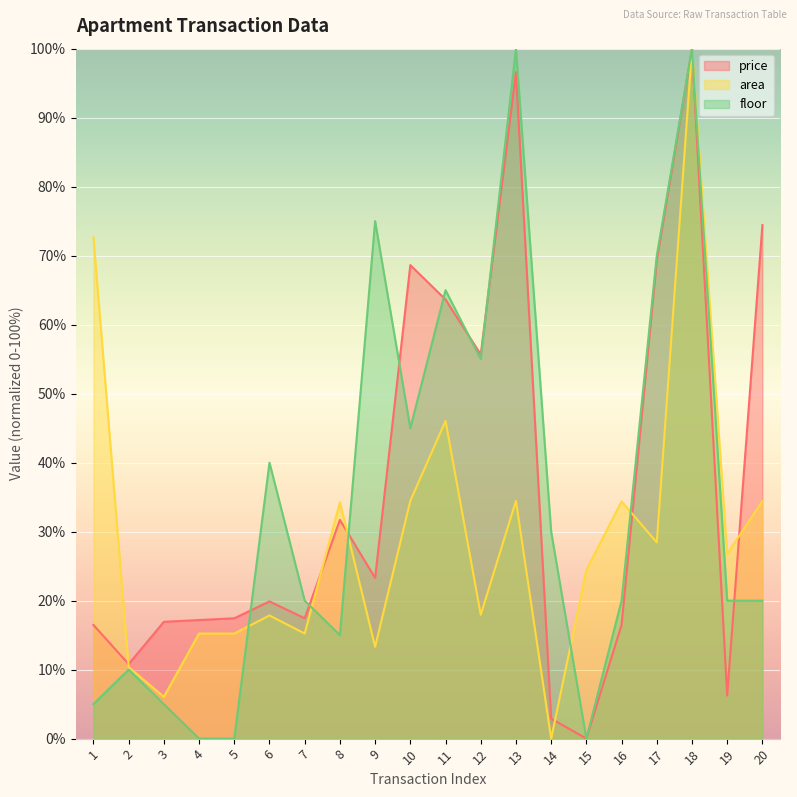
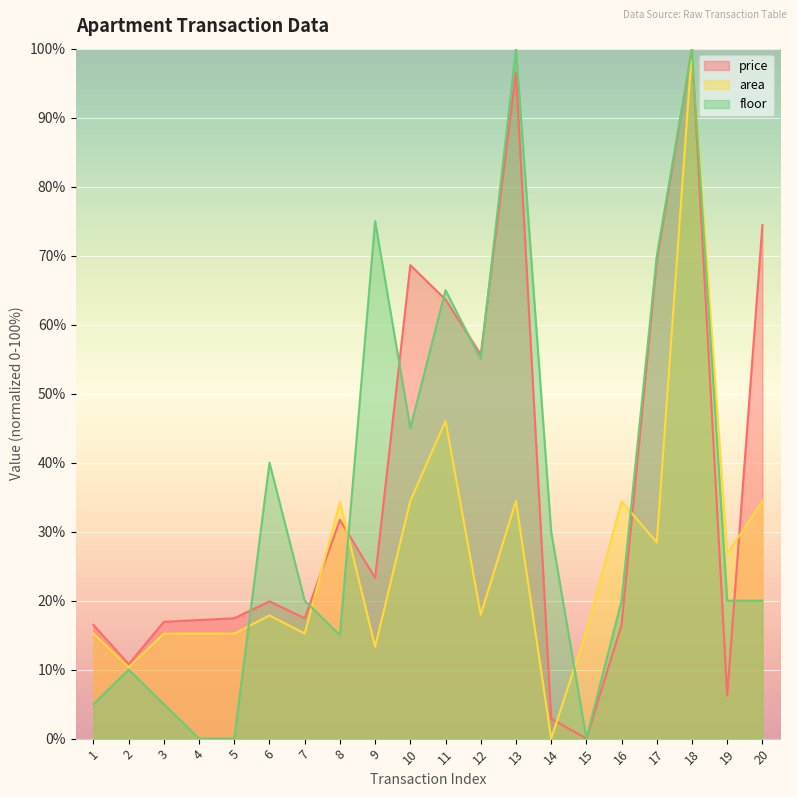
  {
    "price": {
      "1": "16%",
      "2": "11%",
      "3": "17%",
      "4": "17%",
      "5": "17%",
      "6": "20%",
      "7": "17%",
      "8": "32%",
      "9": "23%",
      "10": "69%",
      "11": "64%",
      "12": "56%",
      "13": "97%",
      "14": "3%",
      "16": "16%",
      "17": "69%",
      "19": "6%",
      "20": "74%"
    },
    "area": {
-     "1": "73%",
-     "3": "6%",
+     "1": "15%",
+     "3": "15%",
      "4": "15%",
      "5": "15%",
      "6": "18%",
      "7": "15%",
      "8": "34%",
      "9": "13%",
      "10": "34%",
      "11": "46%",
      "12": "18%",
      "13": "34%",
      "14": "0%",
-     "15": "24%",
+     "15": "16%",
      "16": "34%",
      "17": "28%",
      "19": "27%",
      "20": "34%"
    },
    "floor": {
      "1": "5%",
      "3": "5%",
      "4": "0%",
      "5": "0%",
      "6": "40%",
      "7": "20%",
      "8": "15%",
      "9": "75%",
      "10": "45%",
      "11": "65%",
      "12": "55%",
      "13": "100%",
      "14": "30%",
      "16": "20%",
      "17": "70%",
      "19": "20%",
      "20": "20%"
    }
  }
